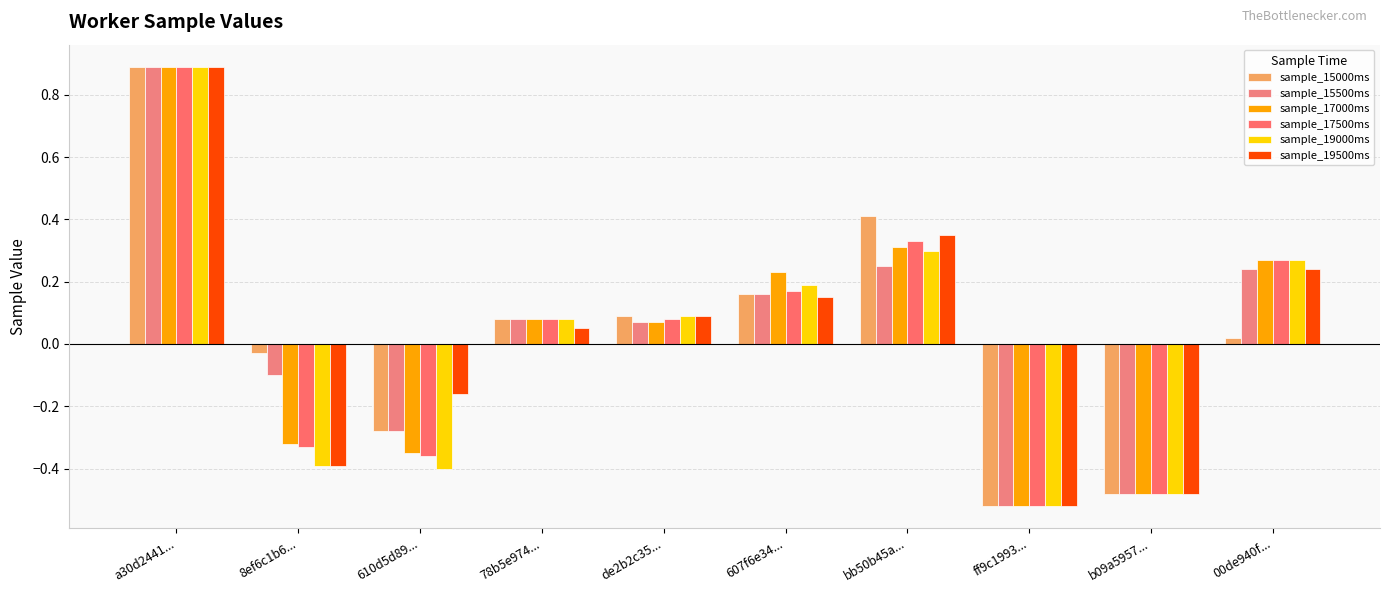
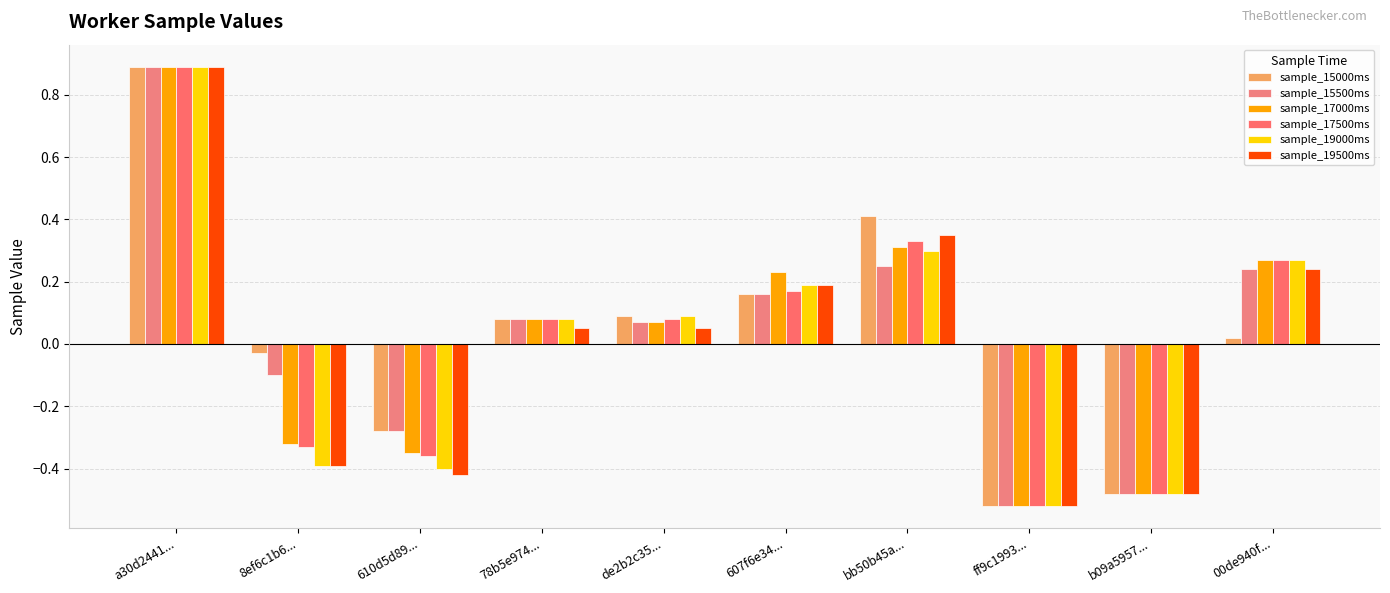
  {
    "sample_19500ms": {
      "a30d2441...": 0.89,
      "8ef6c1b6...": -0.39,
-     "610d5d89...": -0.16,
+     "610d5d89...": -0.42,
      "78b5e974...": 0.05,
-     "de2b2c35...": 0.09,
-     "607f6e34...": 0.15,
+     "de2b2c35...": 0.05,
+     "607f6e34...": 0.19,
      "bb50b45a...": 0.35,
      "ff9c1993...": -0.52,
      "b09a5957...": -0.48,
      "00de940f...": 0.24
    }
  }
